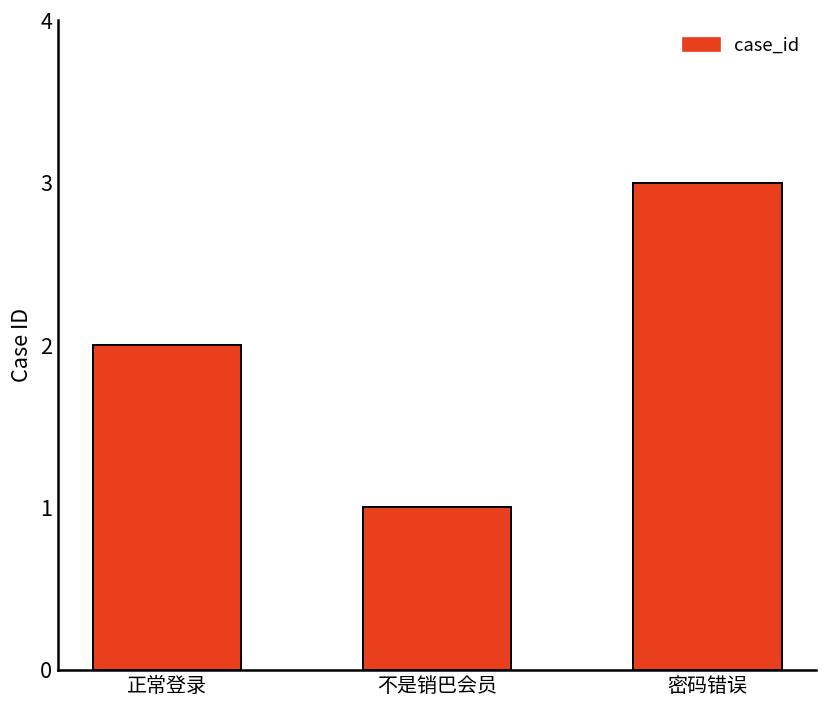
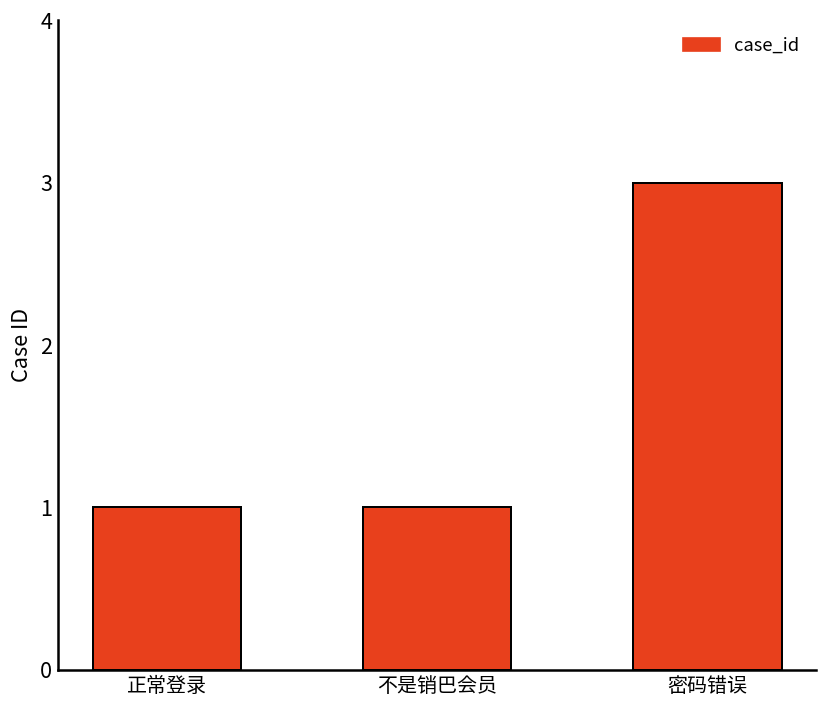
  {
-   "正常登录": 2,
+   "正常登录": 1,
    "不是销巴会员": 1,
    "密码错误": 3
  }
